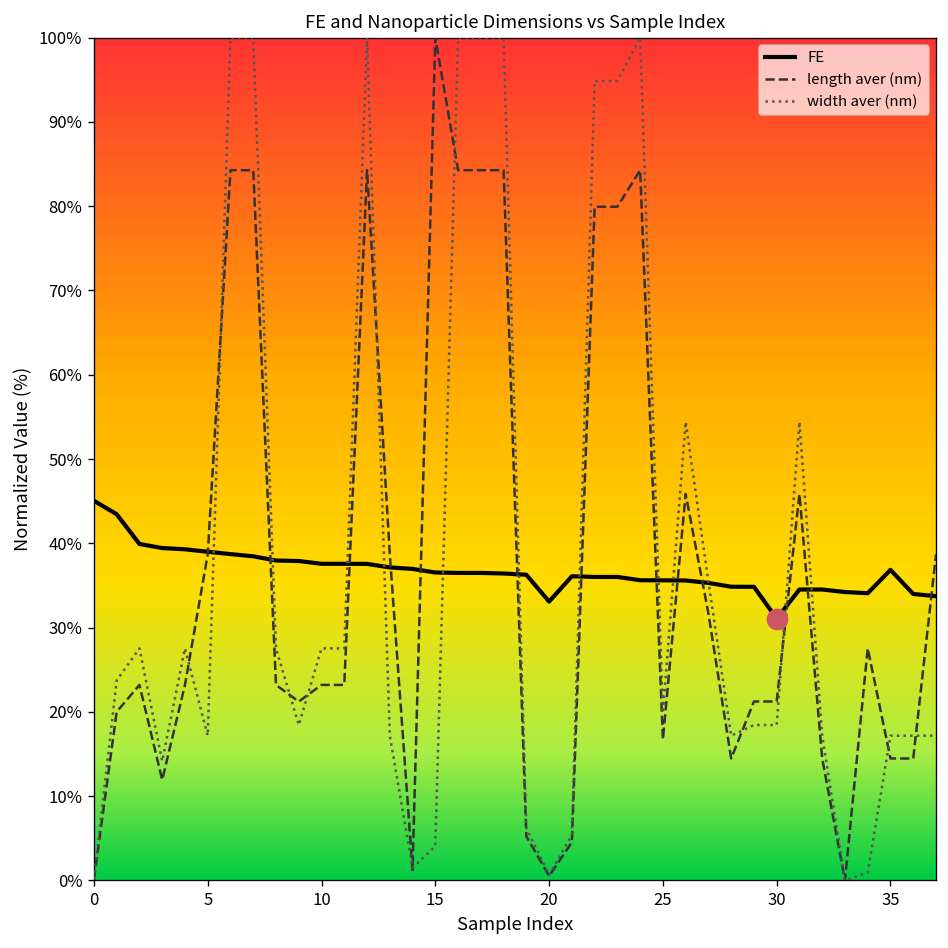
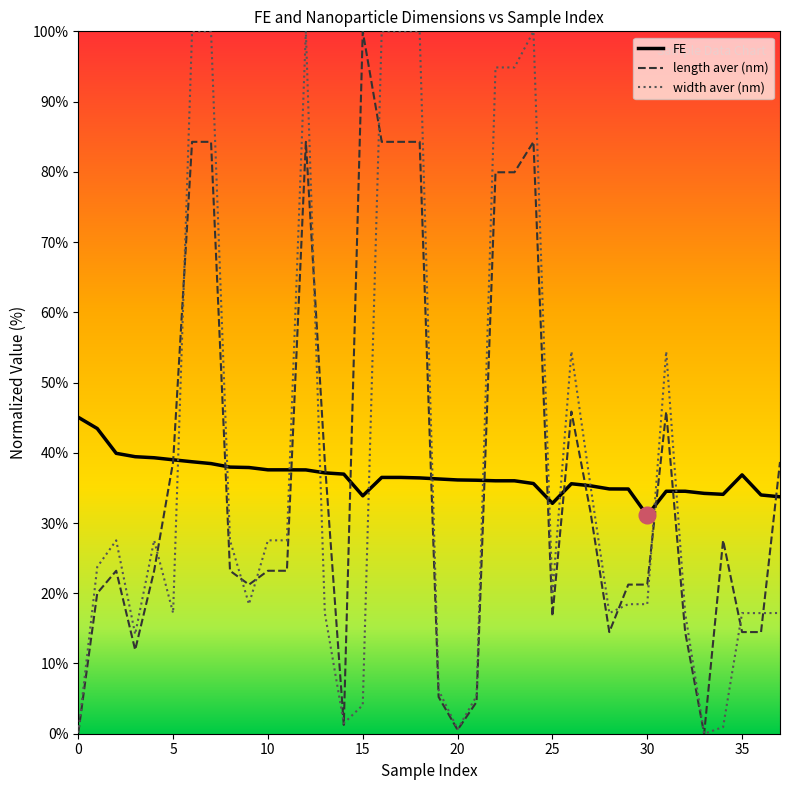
  {
    "FE": {
      "0": "45%",
      "10": "38%",
-     "15": "37%",
-     "20": "33%",
-     "25": "36%",
+     "15": "34%",
+     "20": "36%",
+     "25": "33%",
      "35": "37%"
    }
  }
